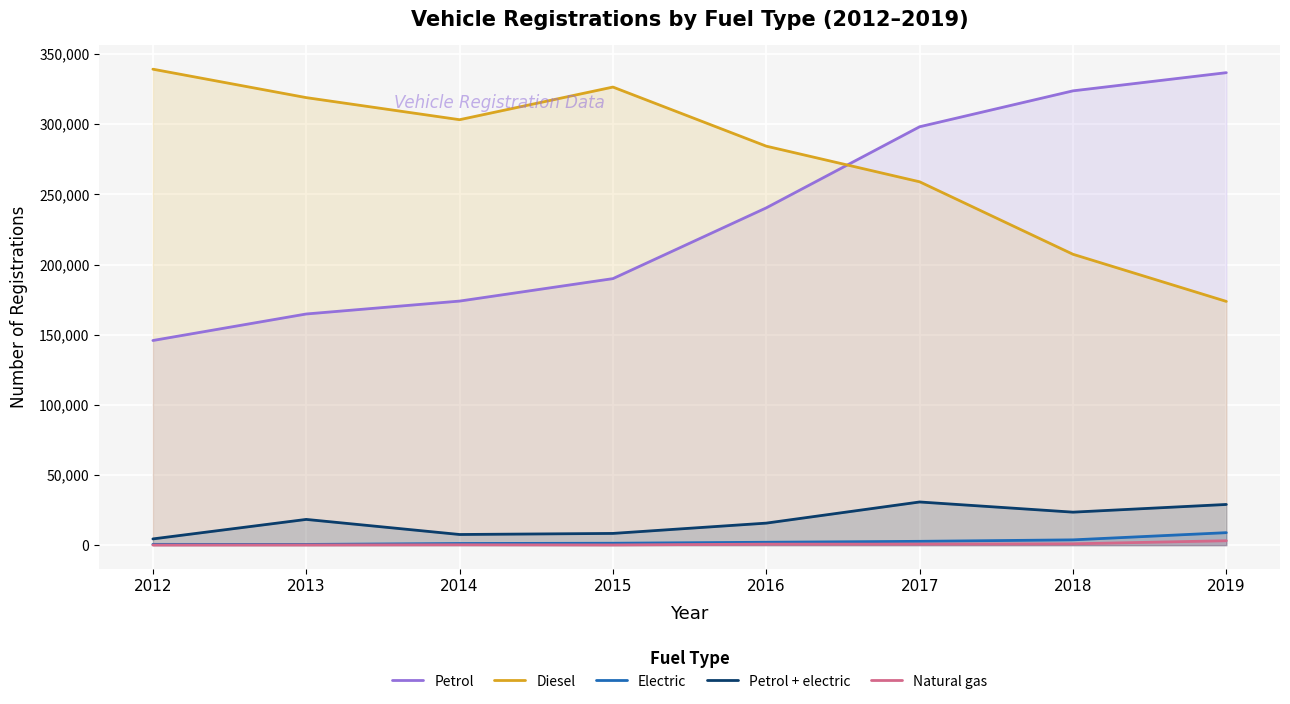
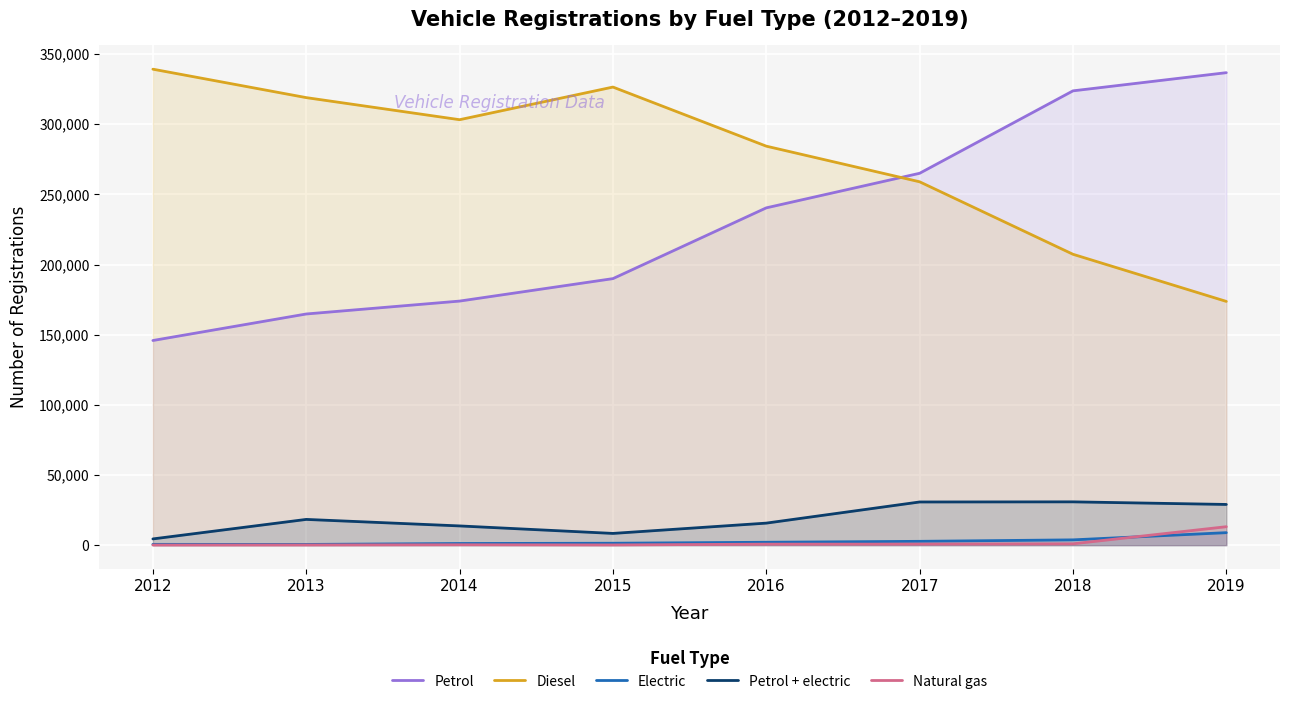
  {
    "Petrol": {
      "2012": "146,000",
      "2013": "165,000",
      "2014": "174,000",
      "2015": "190,000",
      "2016": "240,000",
-     "2017": "298,000",
+     "2017": "265,000",
      "2018": "324,000",
      "2019": "337,000"
    },
    "Diesel": {
      "2012": "339,000",
      "2013": "319,000",
      "2014": "303,000",
      "2015": "326,000",
      "2016": "284,000",
      "2017": "259,000",
      "2018": "207,000",
      "2019": "174,000"
    },
    "Electric": {
      "2017": "3,000",
      "2018": "4,000",
      "2019": "9,000"
    },
    "Petrol + electric": {
      "2012": "4,000",
      "2013": "18,000",
-     "2014": "8,000",
+     "2014": "14,000",
      "2015": "8,000",
      "2016": "16,000",
      "2017": "31,000",
-     "2018": "24,000",
+     "2018": "31,000",
      "2019": "29,000"
    },
    "Natural gas": {
      "2017": "1,000",
      "2018": "1,000",
-     "2019": "3,000"
+     "2019": "13,000"
    }
  }
